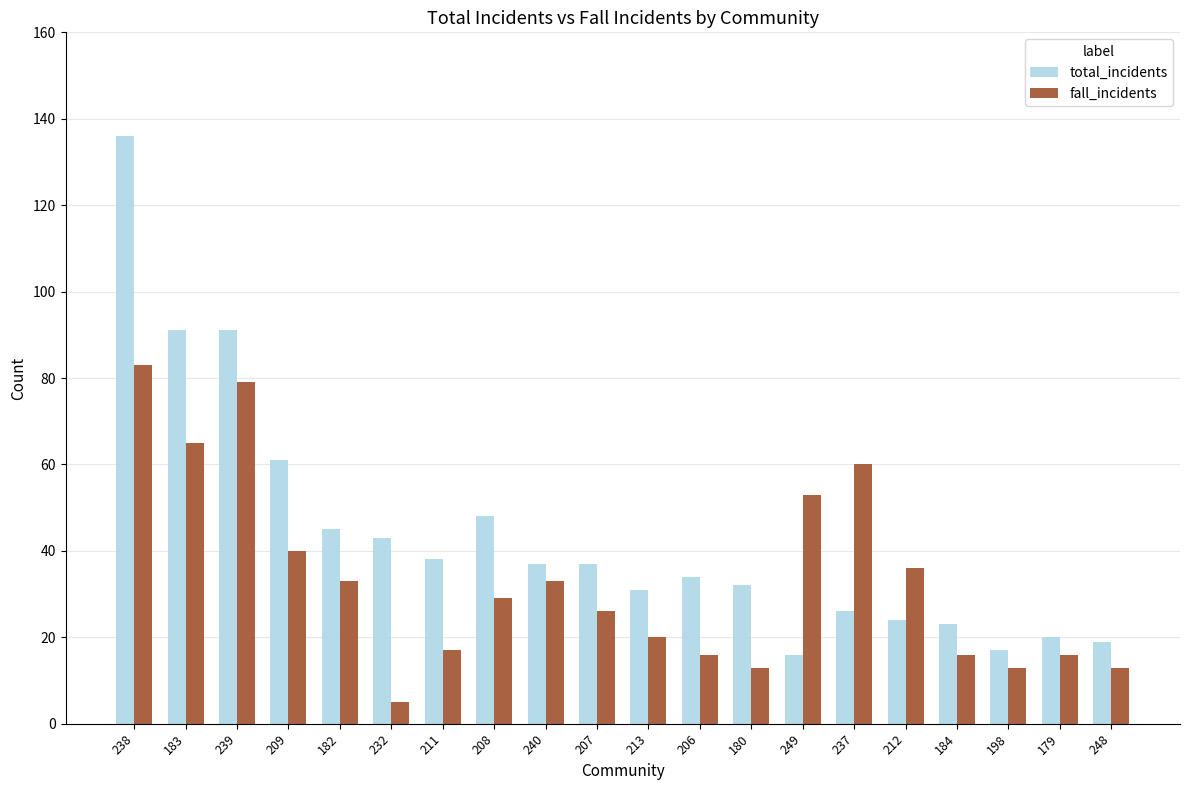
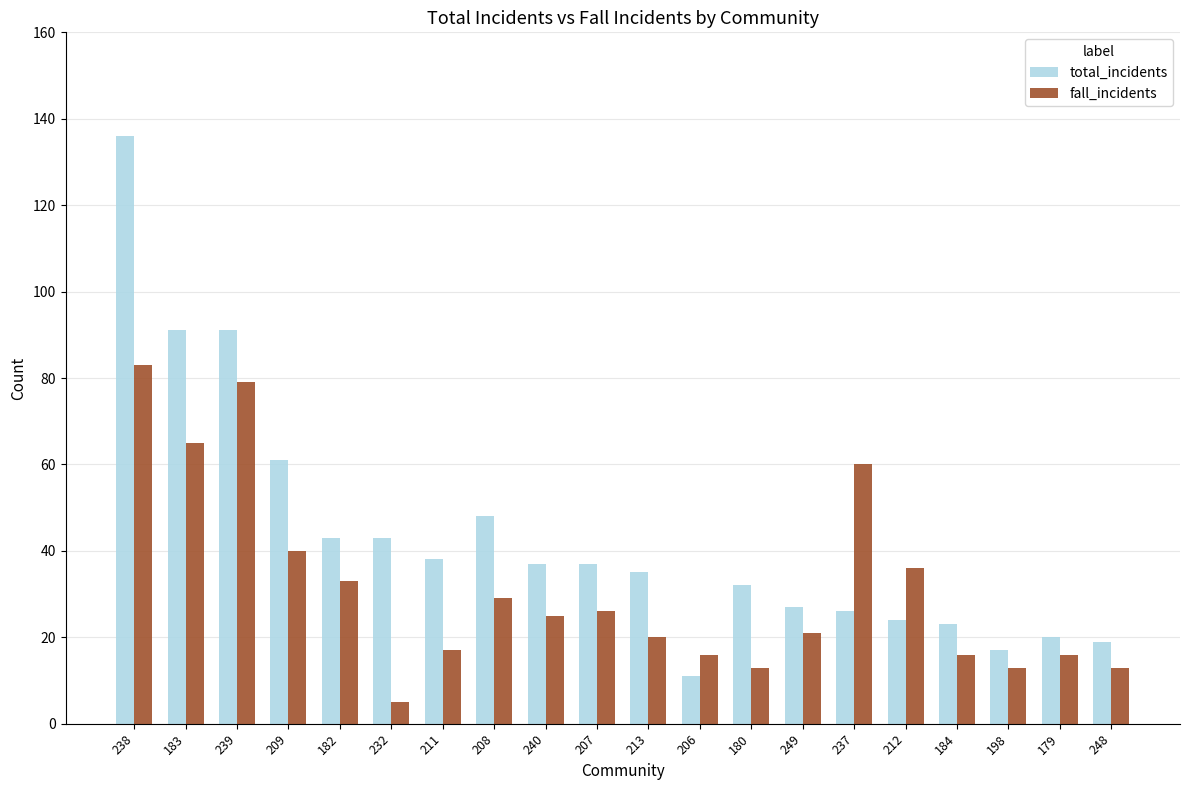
  {
    "total_incidents": {
      "238": 136,
      "183": 91,
      "239": 91,
      "209": 61,
-     "182": 45,
+     "182": 43,
      "232": 43,
      "211": 38,
      "208": 48,
      "240": 37,
      "207": 37,
-     "213": 31,
-     "206": 34,
+     "213": 35,
+     "206": 11,
      "180": 32,
-     "249": 16,
+     "249": 27,
      "237": 26,
      "212": 24,
      "184": 23,
      "198": 17,
      "179": 20,
      "248": 19
    },
    "fall_incidents": {
      "238": 83,
      "183": 65,
      "239": 79,
      "209": 40,
      "182": 33,
      "232": 5,
      "211": 17,
      "208": 29,
-     "240": 33,
+     "240": 25,
      "207": 26,
      "213": 20,
      "206": 16,
      "180": 13,
-     "249": 53,
+     "249": 21,
      "237": 60,
      "212": 36,
      "184": 16,
      "198": 13,
      "179": 16,
      "248": 13
    }
  }
